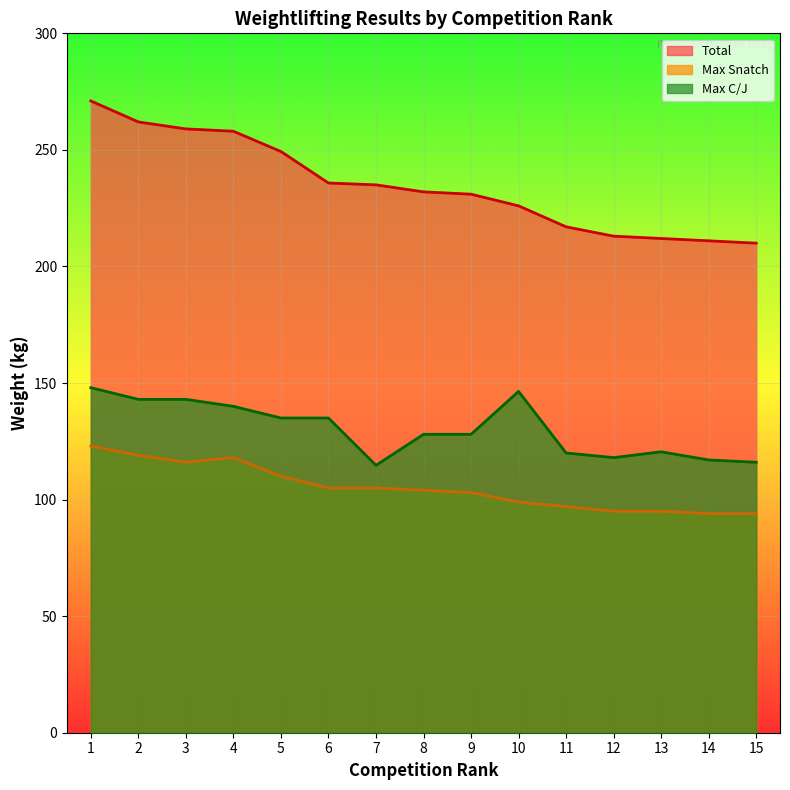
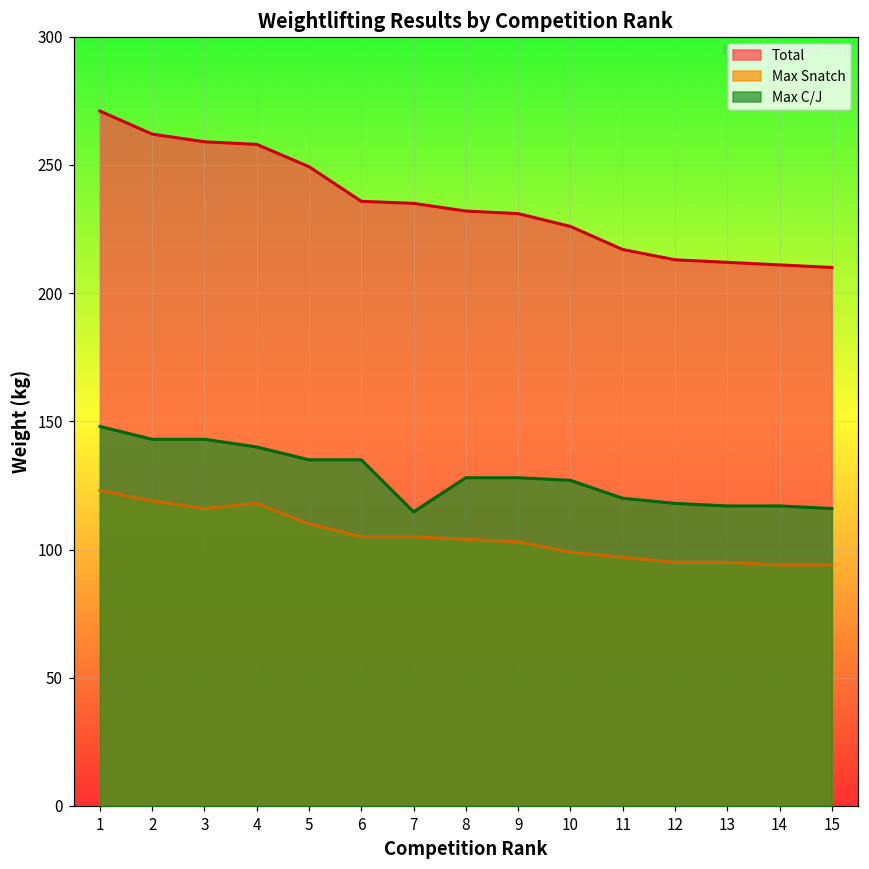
  {
    "Total": {
      "1": 271,
      "2": 262,
      "3": 259,
      "4": 258,
      "5": 249,
      "6": 236,
      "7": 235,
      "8": 232,
      "9": 231,
      "10": 226,
      "11": 217,
      "12": 213,
      "13": 212,
      "14": 211,
      "15": 210
    },
    "Max Snatch": {
      "1": 123,
      "2": 119,
      "3": 116,
      "4": 118,
      "5": 110,
      "6": 105,
      "7": 105,
      "8": 104,
      "9": 103,
      "10": 99,
      "11": 97,
      "12": 95,
      "13": 95,
      "14": 94,
      "15": 94
    },
    "Max C/J": {
      "1": 148,
      "2": 143,
      "3": 143,
      "4": 140,
      "5": 135,
      "6": 135,
      "7": 115,
      "8": 128,
      "9": 128,
-     "10": 146,
+     "10": 127,
      "11": 120,
      "12": 118,
-     "13": 121,
+     "13": 117,
      "14": 117,
      "15": 116
    }
  }
